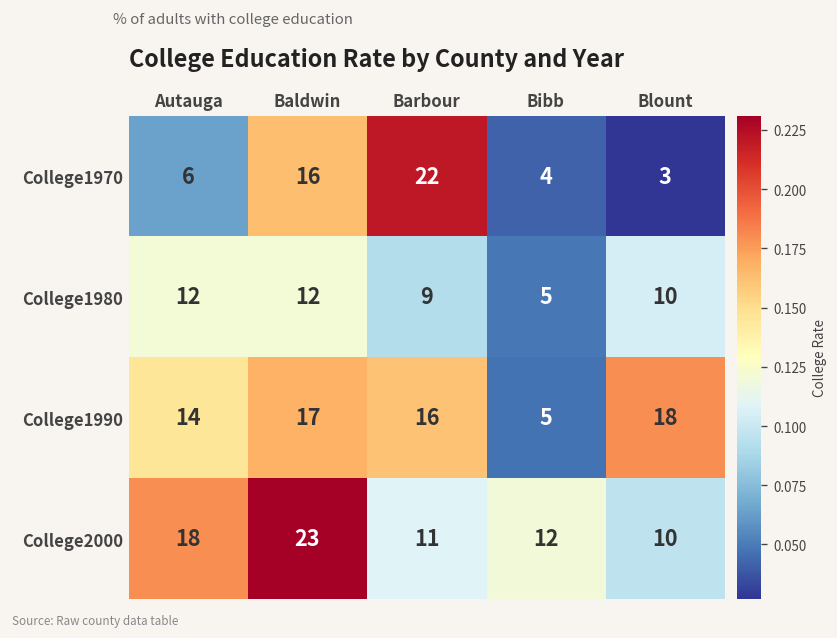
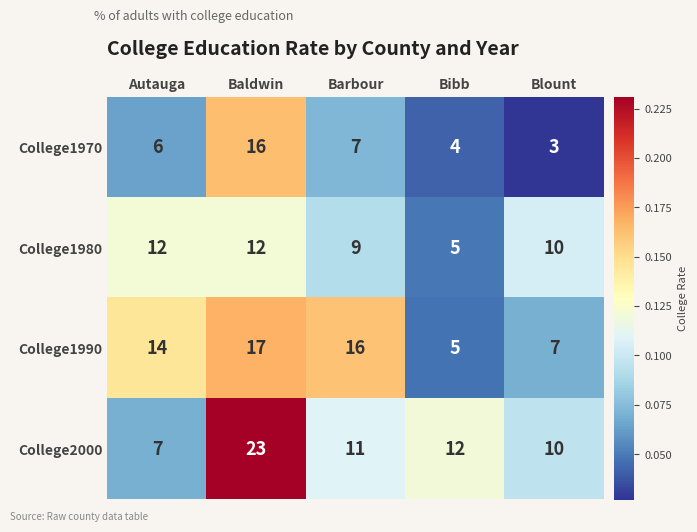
  {
    "College1970": {
      "Autauga": 6,
      "Baldwin": 16,
-     "Barbour": 22,
+     "Barbour": 7,
      "Bibb": 4,
      "Blount": 3
    },
    "College1980": {
      "Autauga": 12,
      "Baldwin": 12,
      "Barbour": 9,
      "Bibb": 5,
      "Blount": 10
    },
    "College1990": {
      "Autauga": 14,
      "Baldwin": 17,
      "Barbour": 16,
      "Bibb": 5,
-     "Blount": 18
+     "Blount": 7
    },
    "College2000": {
-     "Autauga": 18,
+     "Autauga": 7,
      "Baldwin": 23,
      "Barbour": 11,
      "Bibb": 12,
      "Blount": 10
    }
  }
